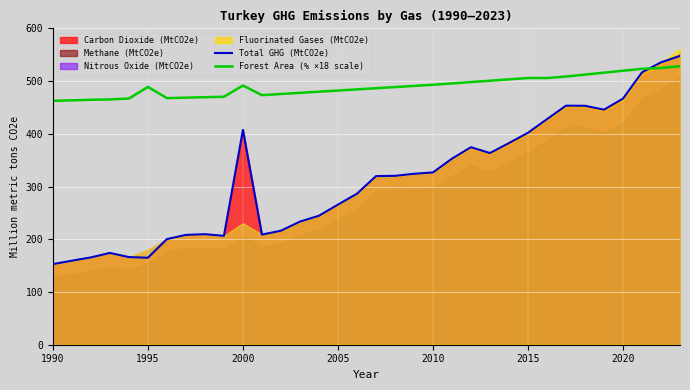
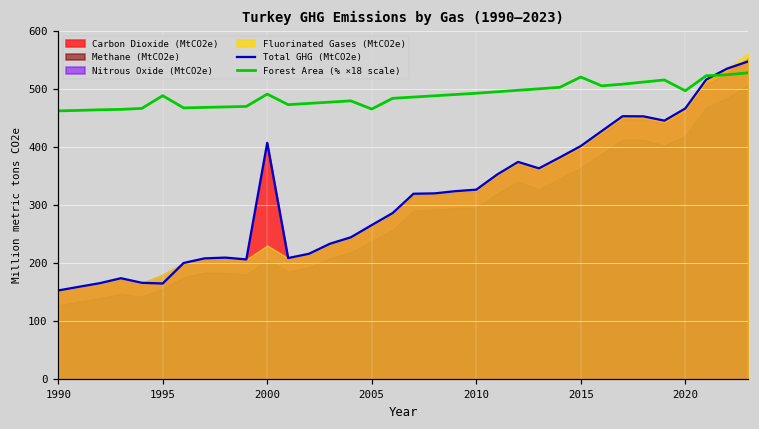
  {
    "Carbon Dioxide (MtCO2e)": {
      "1995": 170,
      "2000": 410
    },
    "Forest Area (% ×18 scale)": {
      "1990": 460,
      "1995": 490,
      "2000": 490,
-     "2005": 480,
+     "2005": 470,
      "2010": 490,
-     "2015": 510,
-     "2020": 520
+     "2015": 520,
+     "2020": 500
    },
    "Methane (MtCO2e)": {
      "1990": 130,
      "1995": 160,
      "2000": 210,
      "2005": 240,
      "2010": 300,
      "2015": 360,
      "2020": 420
    },
    "Nitrous Oxide (MtCO2e)": {
      "2015": 400,
      "2020": 460
    }
  }
